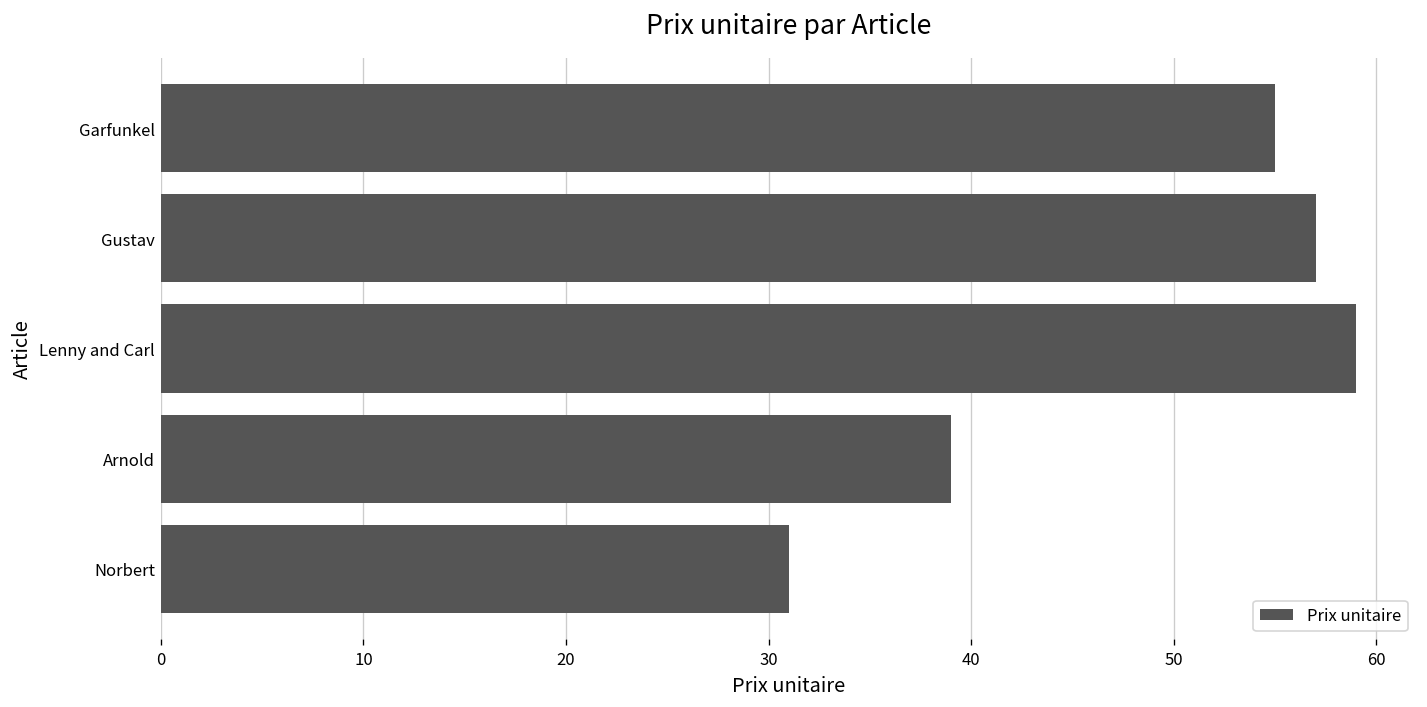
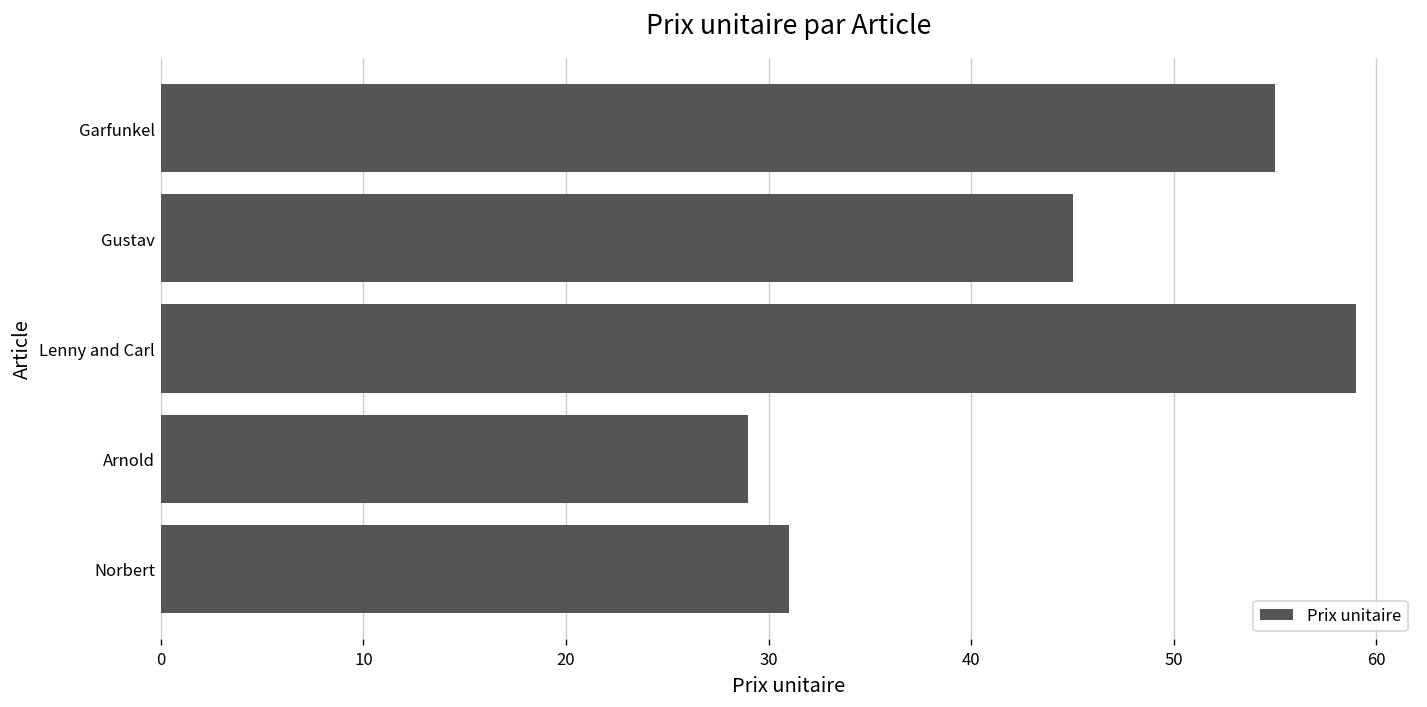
  {
    "Garfunkel": 55,
-   "Gustav": 57,
+   "Gustav": 45,
    "Lenny and Carl": 59,
-   "Arnold": 39,
+   "Arnold": 29,
    "Norbert": 31
  }
